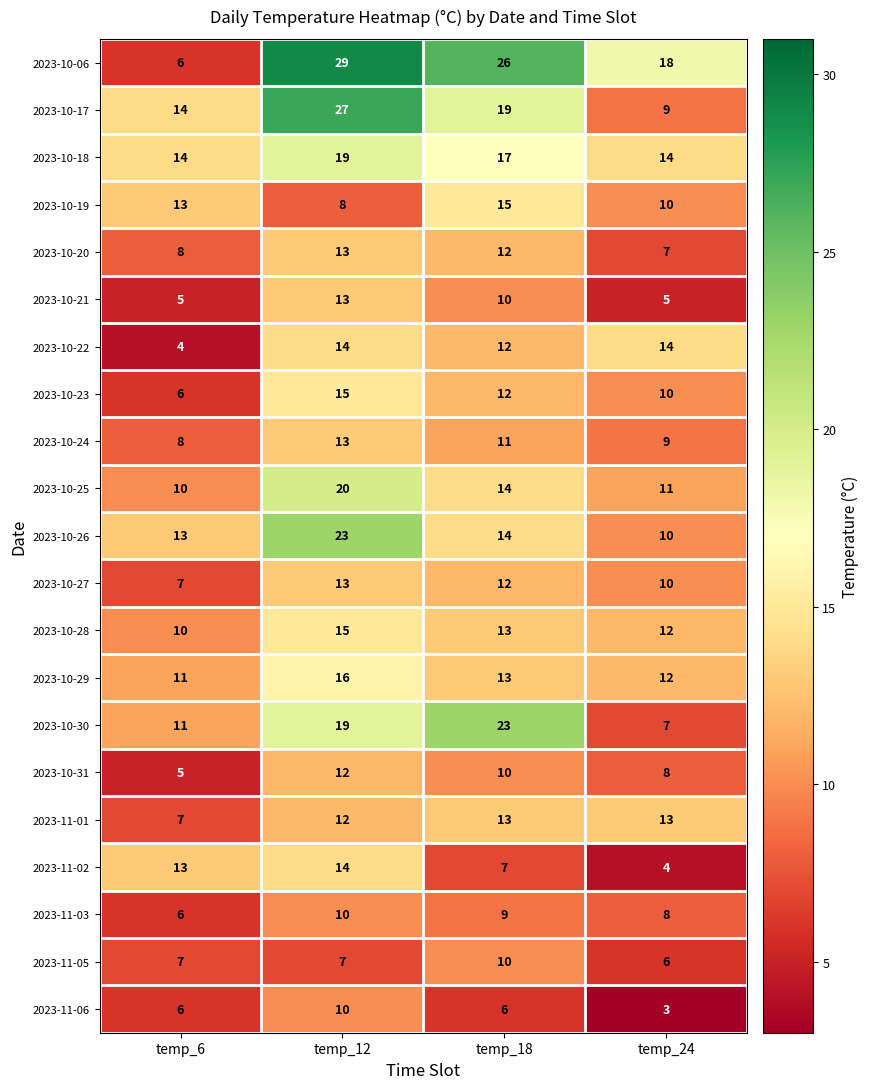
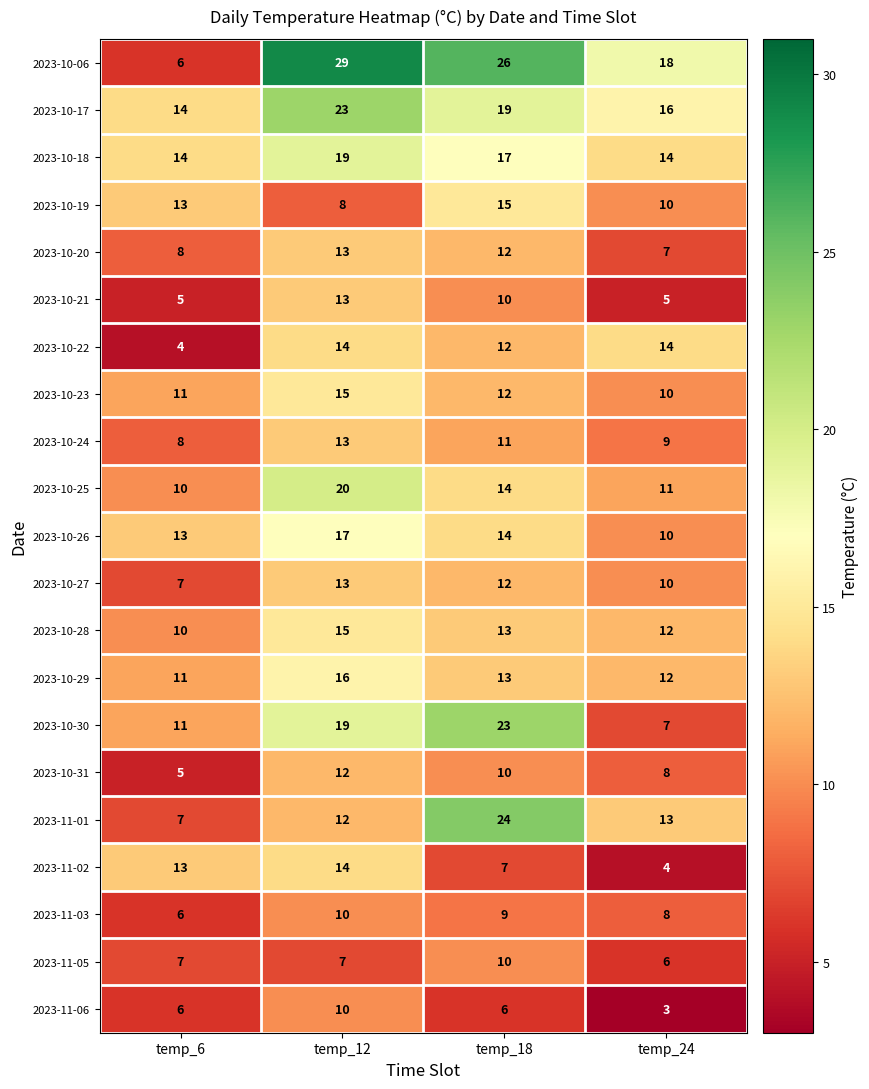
  {
    "2023-10-06": {
      "temp_6": 6,
      "temp_12": 29,
      "temp_18": 26,
      "temp_24": 18
    },
    "2023-10-17": {
      "temp_6": 14,
-     "temp_12": 27,
+     "temp_12": 23,
      "temp_18": 19,
-     "temp_24": 9
+     "temp_24": 16
    },
    "2023-10-18": {
      "temp_6": 14,
      "temp_12": 19,
      "temp_18": 17,
      "temp_24": 14
    },
    "2023-10-19": {
      "temp_6": 13,
      "temp_12": 8,
      "temp_18": 15,
      "temp_24": 10
    },
    "2023-10-20": {
      "temp_6": 8,
      "temp_12": 13,
      "temp_18": 12,
      "temp_24": 7
    },
    "2023-10-21": {
      "temp_6": 5,
      "temp_12": 13,
      "temp_18": 10,
      "temp_24": 5
    },
    "2023-10-22": {
      "temp_6": 4,
      "temp_12": 14,
      "temp_18": 12,
      "temp_24": 14
    },
    "2023-10-23": {
-     "temp_6": 6,
+     "temp_6": 11,
      "temp_12": 15,
      "temp_18": 12,
      "temp_24": 10
    },
    "2023-10-24": {
      "temp_6": 8,
      "temp_12": 13,
      "temp_18": 11,
      "temp_24": 9
    },
    "2023-10-25": {
      "temp_6": 10,
      "temp_12": 20,
      "temp_18": 14,
      "temp_24": 11
    },
    "2023-10-26": {
      "temp_6": 13,
-     "temp_12": 23,
+     "temp_12": 17,
      "temp_18": 14,
      "temp_24": 10
    },
    "2023-10-27": {
      "temp_6": 7,
      "temp_12": 13,
      "temp_18": 12,
      "temp_24": 10
    },
    "2023-10-28": {
      "temp_6": 10,
      "temp_12": 15,
      "temp_18": 13,
      "temp_24": 12
    },
    "2023-10-29": {
      "temp_6": 11,
      "temp_12": 16,
      "temp_18": 13,
      "temp_24": 12
    },
    "2023-10-30": {
      "temp_6": 11,
      "temp_12": 19,
      "temp_18": 23,
      "temp_24": 7
    },
    "2023-10-31": {
      "temp_6": 5,
      "temp_12": 12,
      "temp_18": 10,
      "temp_24": 8
    },
    "2023-11-01": {
      "temp_6": 7,
      "temp_12": 12,
-     "temp_18": 13,
+     "temp_18": 24,
      "temp_24": 13
    },
    "2023-11-02": {
      "temp_6": 13,
      "temp_12": 14,
      "temp_18": 7,
      "temp_24": 4
    },
    "2023-11-03": {
      "temp_6": 6,
      "temp_12": 10,
      "temp_18": 9,
      "temp_24": 8
    },
    "2023-11-05": {
      "temp_6": 7,
      "temp_12": 7,
      "temp_18": 10,
      "temp_24": 6
    },
    "2023-11-06": {
      "temp_6": 6,
      "temp_12": 10,
      "temp_18": 6,
      "temp_24": 3
    }
  }
